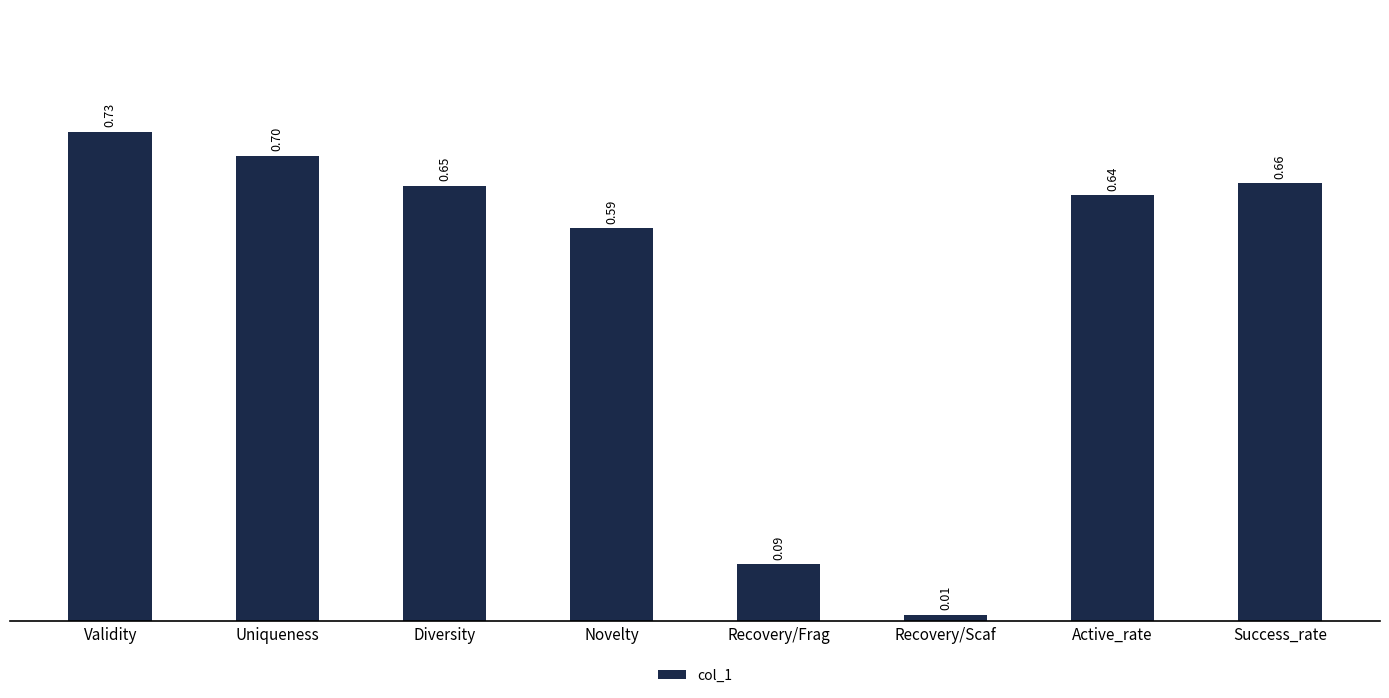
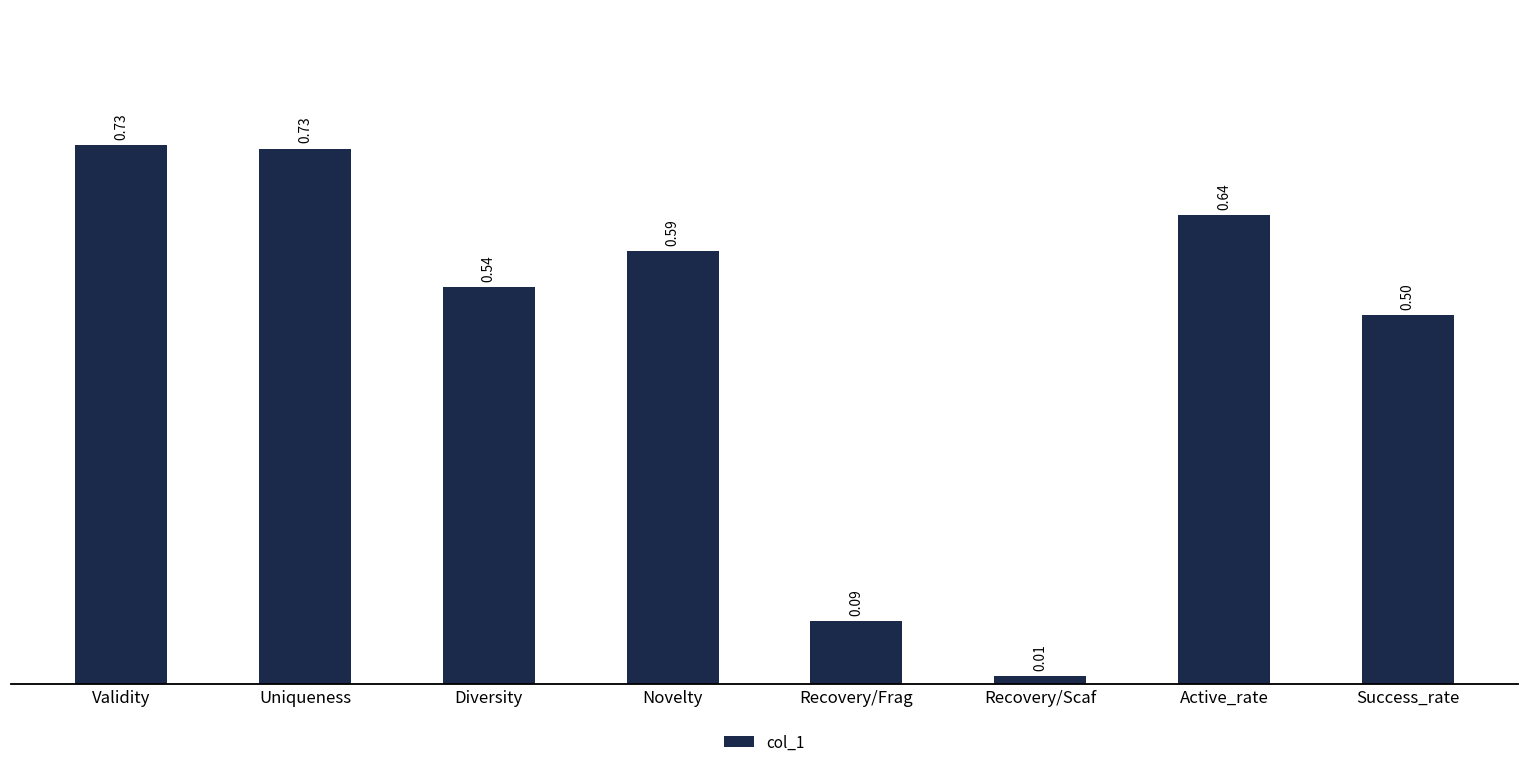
  {
    "Validity": 0.73,
-   "Uniqueness": 0.70,
-   "Diversity": 0.65,
+   "Uniqueness": 0.73,
+   "Diversity": 0.54,
    "Novelty": 0.59,
    "Recovery/Frag": 0.09,
    "Recovery/Scaf": 0.01,
    "Active_rate": 0.64,
-   "Success_rate": 0.66
+   "Success_rate": 0.50
  }
